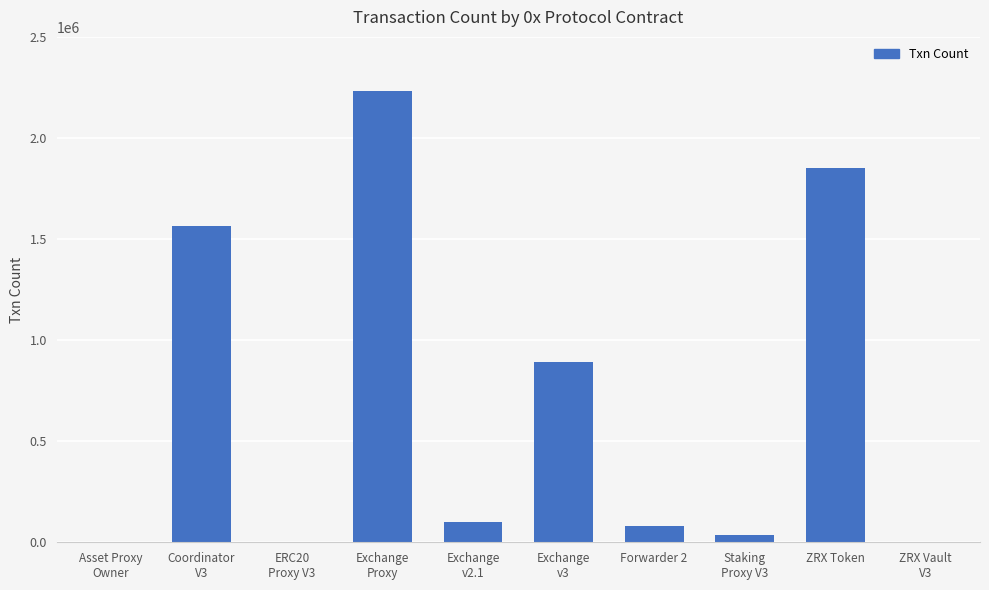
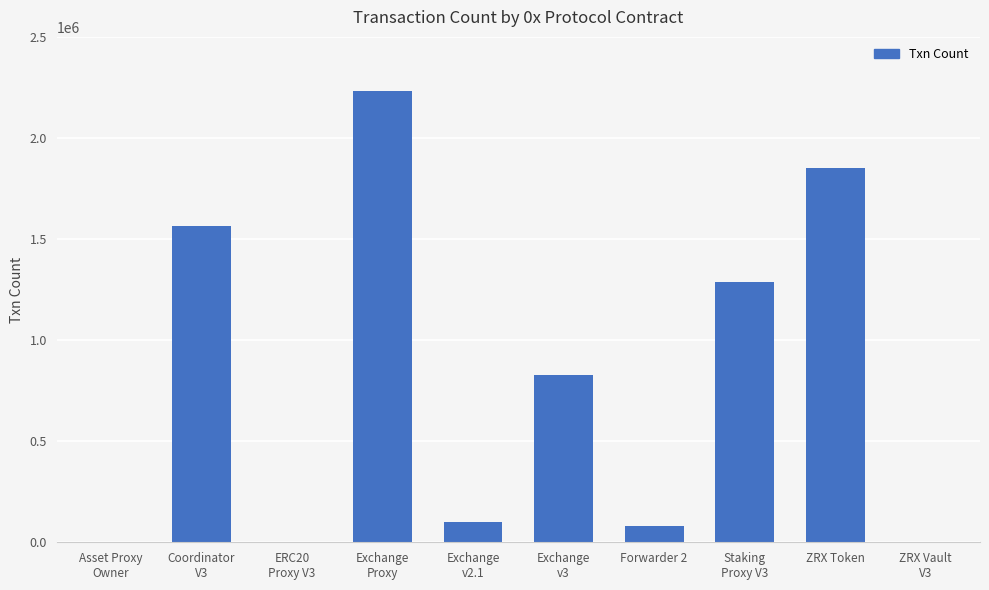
  {
    "Coordinator V3": 1560000,
    "Exchange Proxy": 2230000,
    "Exchange v2.1": 100000,
-   "Exchange v3": 890000,
+   "Exchange v3": 830000,
    "Forwarder 2": 80000,
-   "Staking Proxy V3": 30000,
+   "Staking Proxy V3": 1290000,
    "ZRX Token": 1860000
  }
